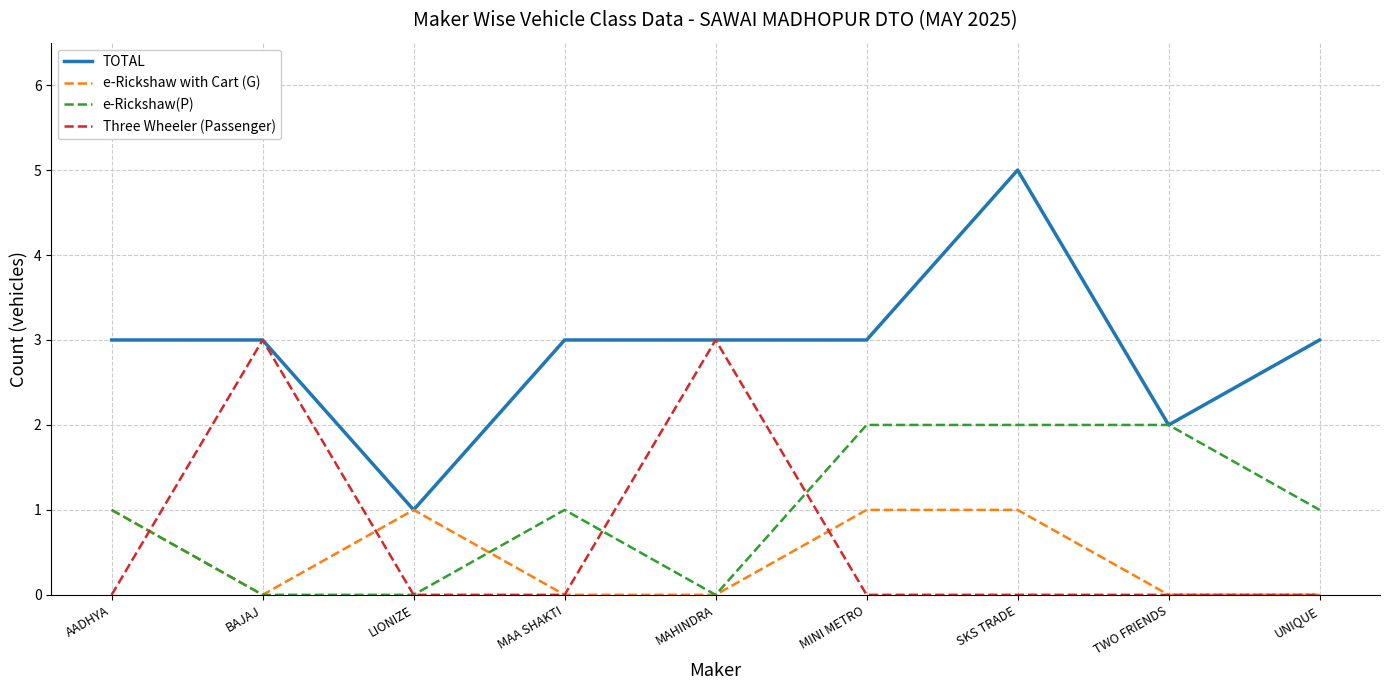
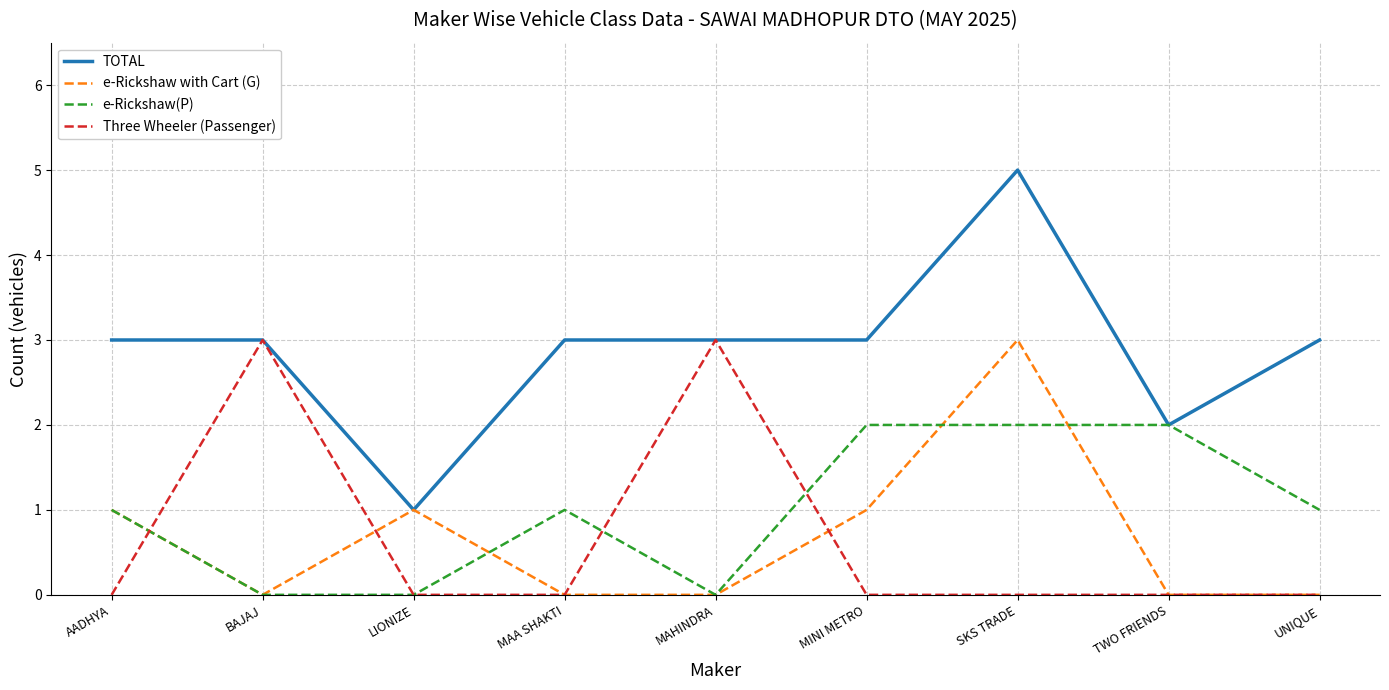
  {
    "TOTAL": {
      "AADHYA": 3,
      "MAA SHAKTI": 3,
      "MINI METRO": 3,
      "SKS TRADE": 5,
      "UNIQUE": 3
    },
    "e-Rickshaw with Cart (G)": {
      "MINI METRO": 1,
-     "SKS TRADE": 1
+     "SKS TRADE": 3
    },
    "e-Rickshaw(P)": {
      "MAA SHAKTI": 1,
      "MINI METRO": 2,
      "SKS TRADE": 2,
      "UNIQUE": 1
    },
    "Three Wheeler (Passenger)": {
      "AADHYA": 0,
      "MINI METRO": 0,
      "SKS TRADE": 0
    }
  }
